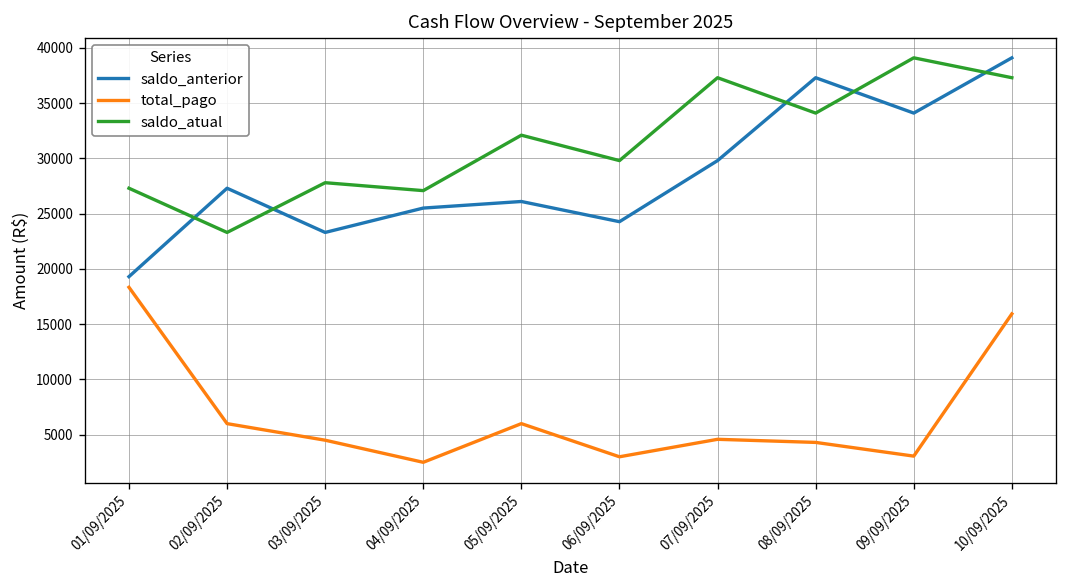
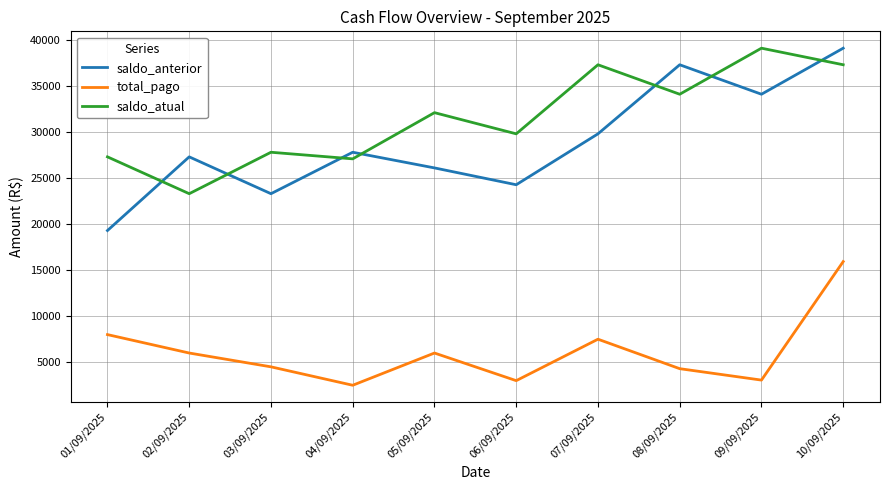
  {
    "saldo_anterior": {
      "01/09/2025": 19000,
      "02/09/2025": 27000,
      "03/09/2025": 23000,
-     "04/09/2025": 26000,
+     "04/09/2025": 28000,
      "05/09/2025": 26000,
      "06/09/2025": 24000,
      "07/09/2025": 30000,
      "08/09/2025": 37000,
      "09/09/2025": 34000,
      "10/09/2025": 39000
    },
    "total_pago": {
-     "01/09/2025": 18000,
+     "01/09/2025": 8000,
      "02/09/2025": 6000,
      "03/09/2025": 5000,
      "04/09/2025": 3000,
      "05/09/2025": 6000,
      "06/09/2025": 3000,
-     "07/09/2025": 5000,
+     "07/09/2025": 8000,
      "08/09/2025": 4000,
      "09/09/2025": 3000,
      "10/09/2025": 16000
    },
    "saldo_atual": {
      "01/09/2025": 27000,
      "02/09/2025": 23000,
      "03/09/2025": 28000,
      "04/09/2025": 27000,
      "05/09/2025": 32000,
      "06/09/2025": 30000,
      "07/09/2025": 37000,
      "08/09/2025": 34000,
      "09/09/2025": 39000,
      "10/09/2025": 37000
    }
  }
